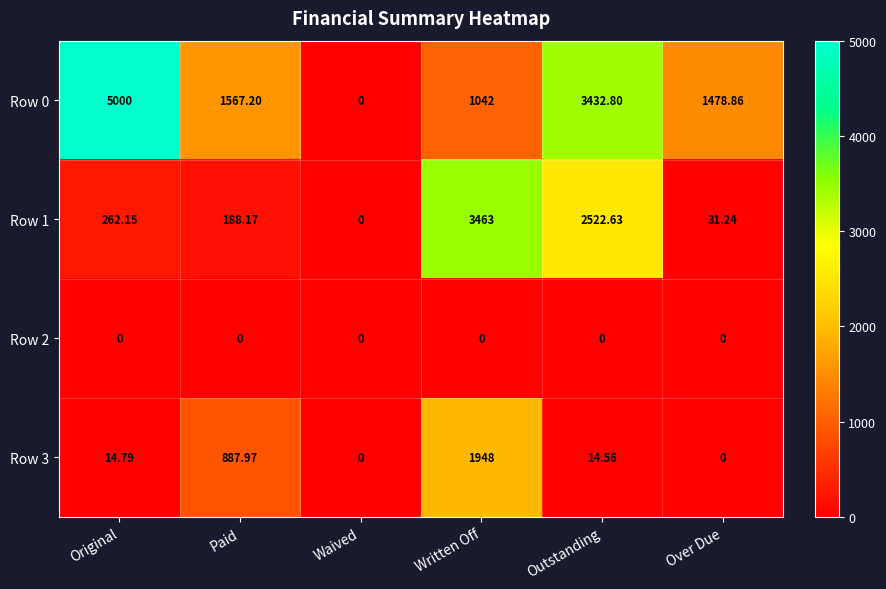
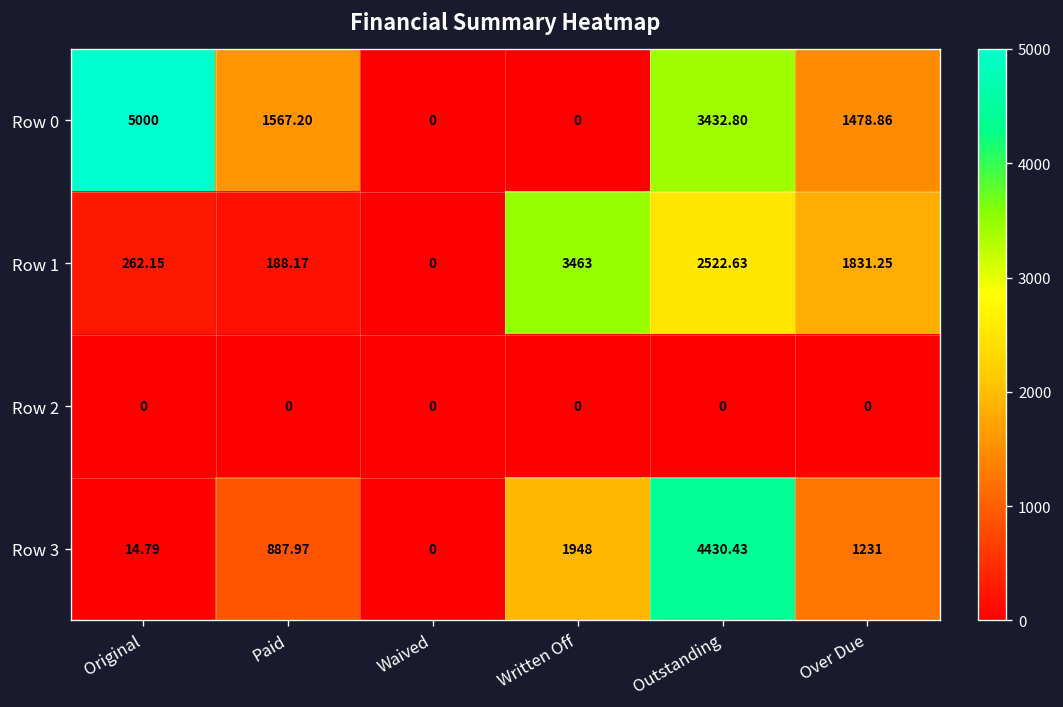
  {
    "Row 0": {
      "Original": 5000,
      "Paid": 1567.20,
      "Waived": 0,
-     "Written Off": 1042,
+     "Written Off": 0,
      "Outstanding": 3432.80,
      "Over Due": 1478.86
    },
    "Row 1": {
      "Original": 262.15,
      "Paid": 188.17,
      "Waived": 0,
      "Written Off": 3463,
      "Outstanding": 2522.63,
-     "Over Due": 31.24
+     "Over Due": 1831.25
    },
    "Row 2": {
      "Original": 0,
      "Paid": 0,
      "Waived": 0,
      "Written Off": 0,
      "Outstanding": 0,
      "Over Due": 0
    },
    "Row 3": {
      "Original": 14.79,
      "Paid": 887.97,
      "Waived": 0,
      "Written Off": 1948,
-     "Outstanding": 14.56,
-     "Over Due": 0
+     "Outstanding": 4430.43,
+     "Over Due": 1231
    }
  }
